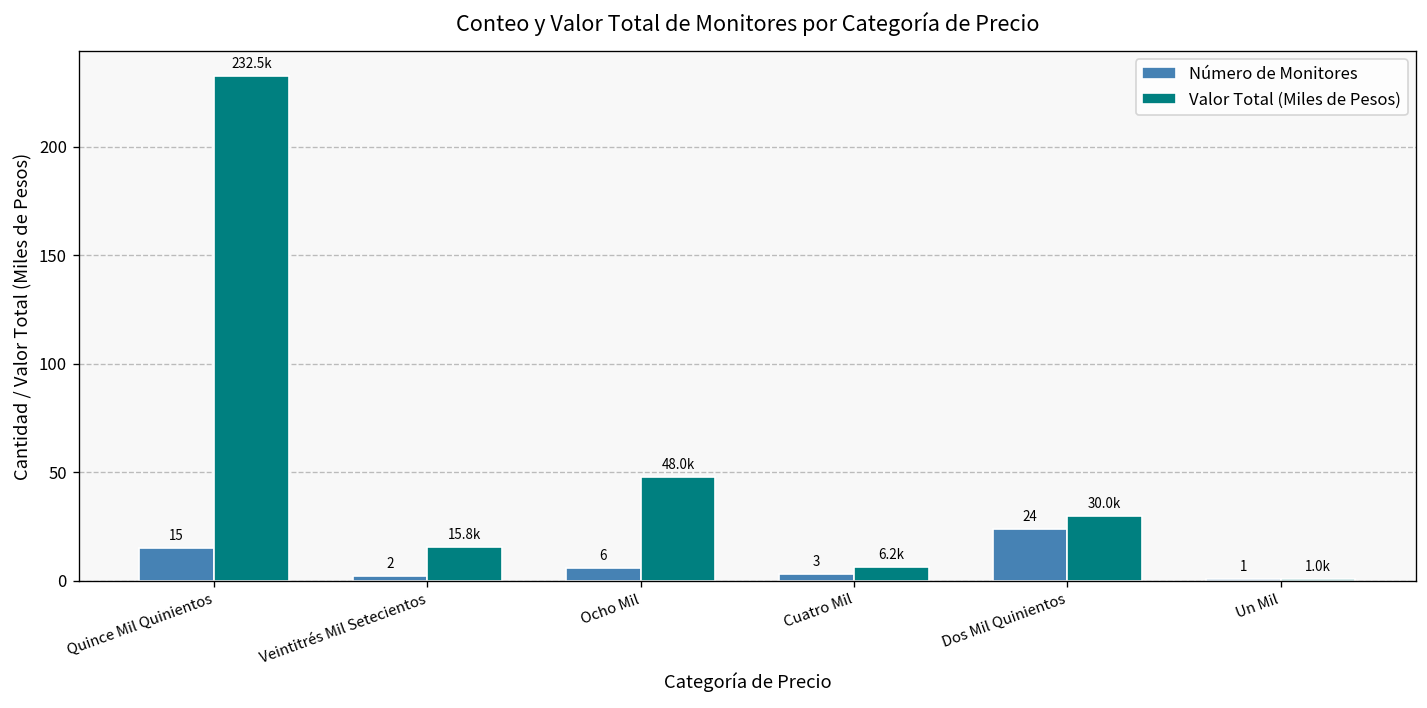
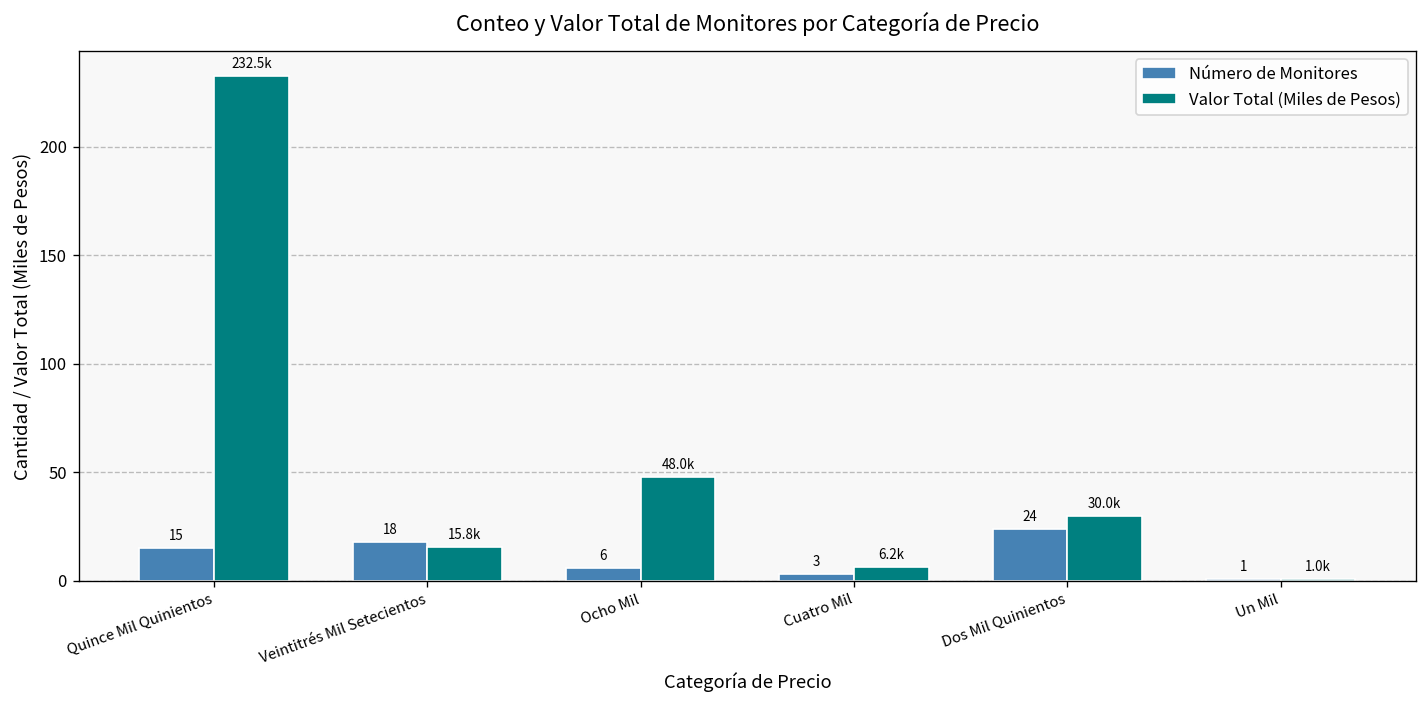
  {
    "Número de Monitores": {
      "Quince Mil Quinientos": "15",
-     "Veintitrés Mil Setecientos": "2",
+     "Veintitrés Mil Setecientos": "18",
      "Ocho Mil": "6",
      "Cuatro Mil": "3",
      "Dos Mil Quinientos": "24",
      "Un Mil": "1"
    },
    "Valor Total (Miles de Pesos)": {
      "Quince Mil Quinientos": "232.5k",
      "Veintitrés Mil Setecientos": "15.8k",
      "Ocho Mil": "48.0k",
      "Cuatro Mil": "6.2k",
      "Dos Mil Quinientos": "30.0k",
      "Un Mil": "1.0k"
    }
  }
